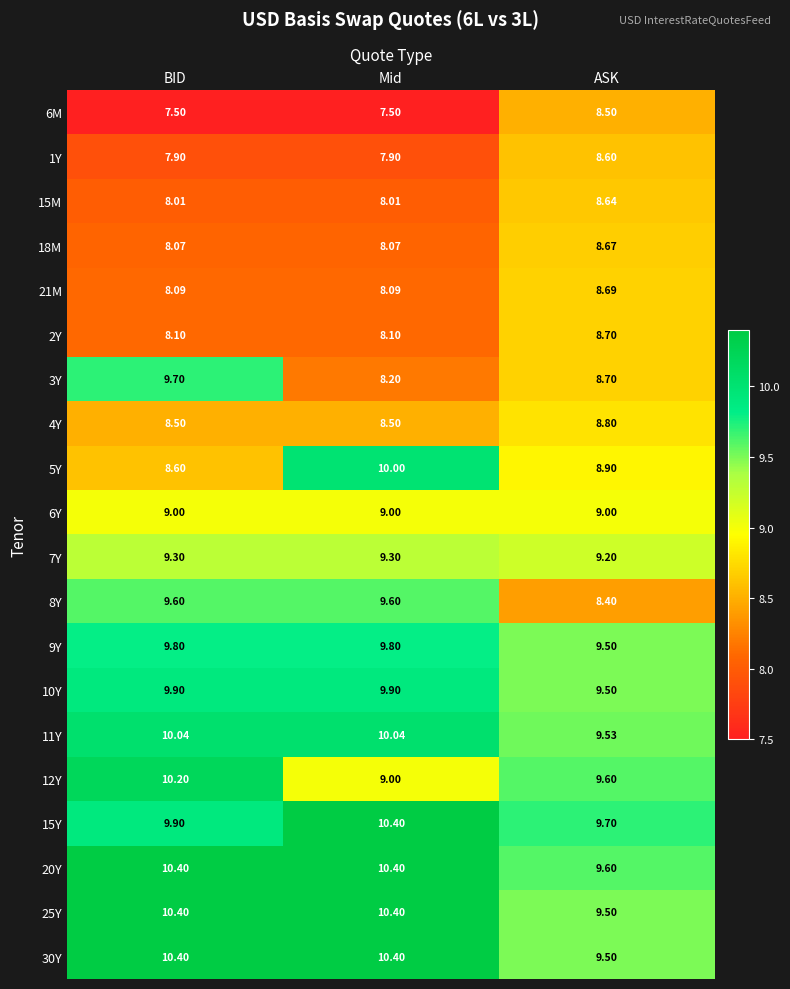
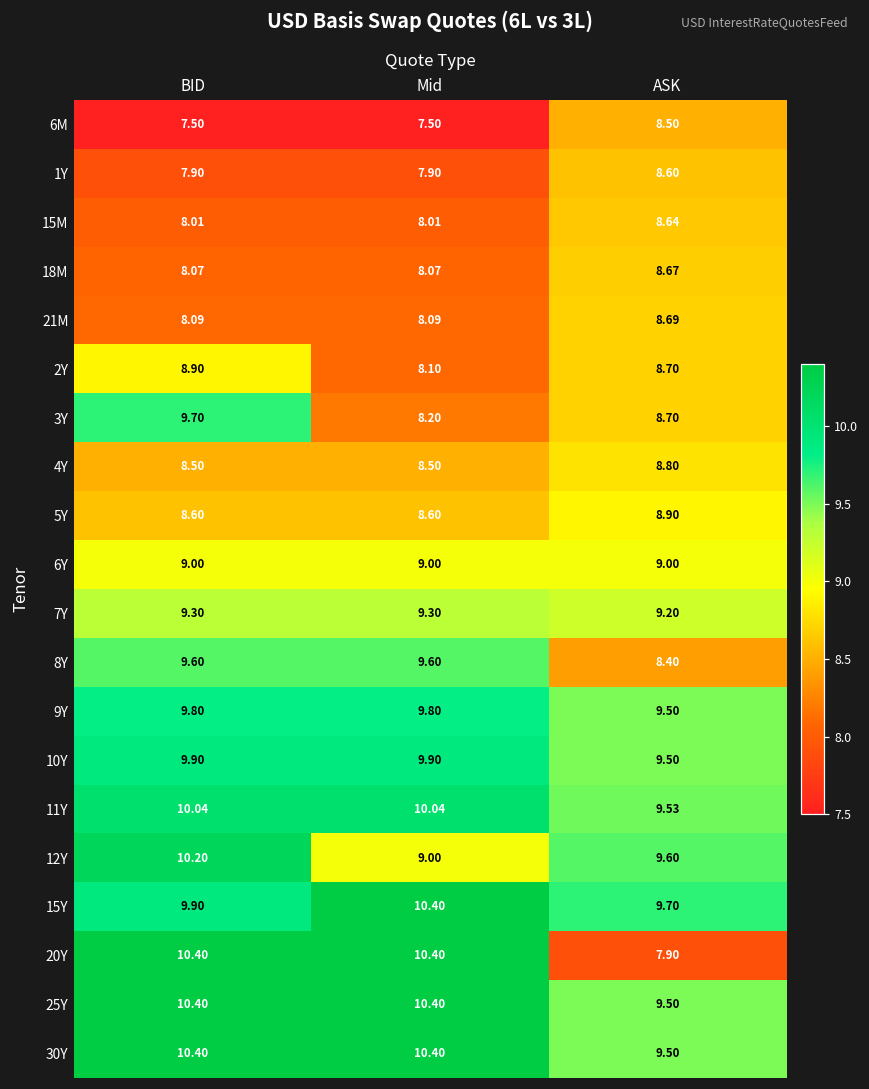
  {
    "6M": {
      "BID": 7.50,
      "Mid": 7.50,
      "ASK": 8.50
    },
    "1Y": {
      "BID": 7.90,
      "Mid": 7.90,
      "ASK": 8.60
    },
    "15M": {
      "BID": 8.01,
      "Mid": 8.01,
      "ASK": 8.64
    },
    "18M": {
      "BID": 8.07,
      "Mid": 8.07,
      "ASK": 8.67
    },
    "21M": {
      "BID": 8.09,
      "Mid": 8.09,
      "ASK": 8.69
    },
    "2Y": {
-     "BID": 8.10,
+     "BID": 8.90,
      "Mid": 8.10,
      "ASK": 8.70
    },
    "3Y": {
      "BID": 9.70,
      "Mid": 8.20,
      "ASK": 8.70
    },
    "4Y": {
      "BID": 8.50,
      "Mid": 8.50,
      "ASK": 8.80
    },
    "5Y": {
      "BID": 8.60,
-     "Mid": 10.00,
+     "Mid": 8.60,
      "ASK": 8.90
    },
    "6Y": {
      "BID": 9.00,
      "Mid": 9.00,
      "ASK": 9.00
    },
    "7Y": {
      "BID": 9.30,
      "Mid": 9.30,
      "ASK": 9.20
    },
    "8Y": {
      "BID": 9.60,
      "Mid": 9.60,
      "ASK": 8.40
    },
    "9Y": {
      "BID": 9.80,
      "Mid": 9.80,
      "ASK": 9.50
    },
    "10Y": {
      "BID": 9.90,
      "Mid": 9.90,
      "ASK": 9.50
    },
    "11Y": {
      "BID": 10.04,
      "Mid": 10.04,
      "ASK": 9.53
    },
    "12Y": {
      "BID": 10.20,
      "Mid": 9.00,
      "ASK": 9.60
    },
    "15Y": {
      "BID": 9.90,
      "Mid": 10.40,
      "ASK": 9.70
    },
    "20Y": {
      "BID": 10.40,
      "Mid": 10.40,
-     "ASK": 9.60
+     "ASK": 7.90
    },
    "25Y": {
      "BID": 10.40,
      "Mid": 10.40,
      "ASK": 9.50
    },
    "30Y": {
      "BID": 10.40,
      "Mid": 10.40,
      "ASK": 9.50
    }
  }
